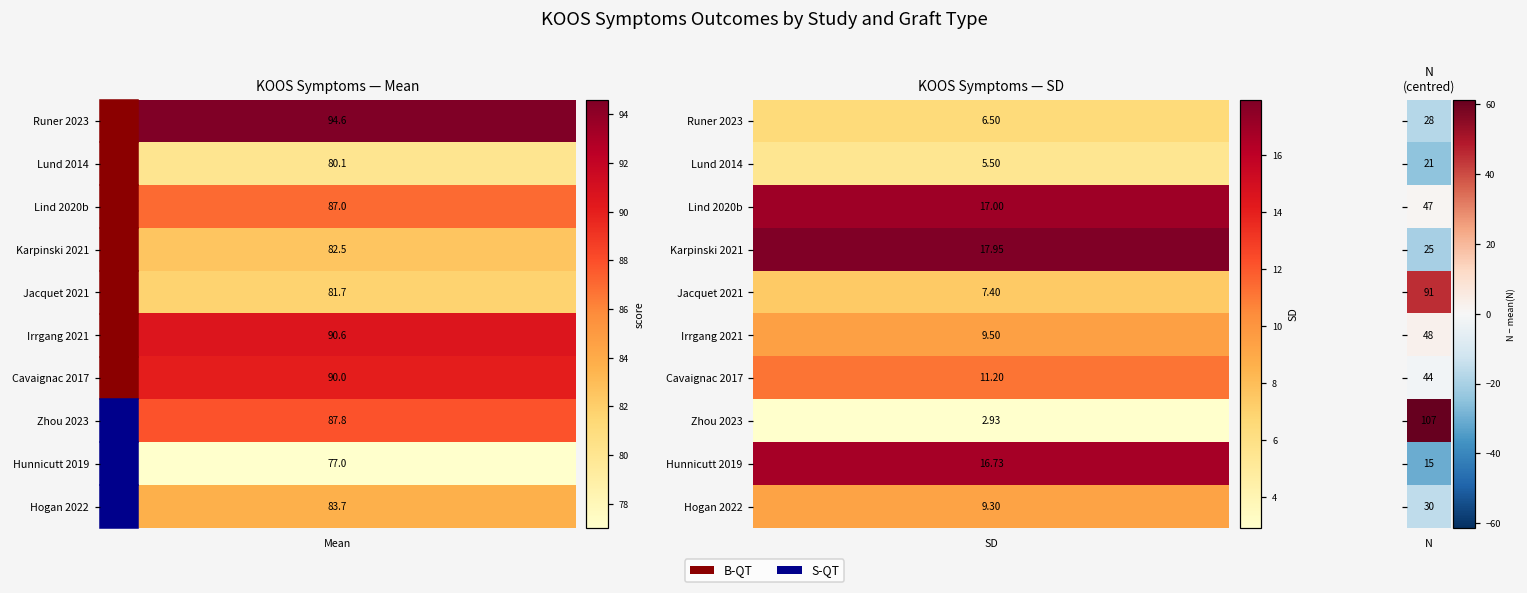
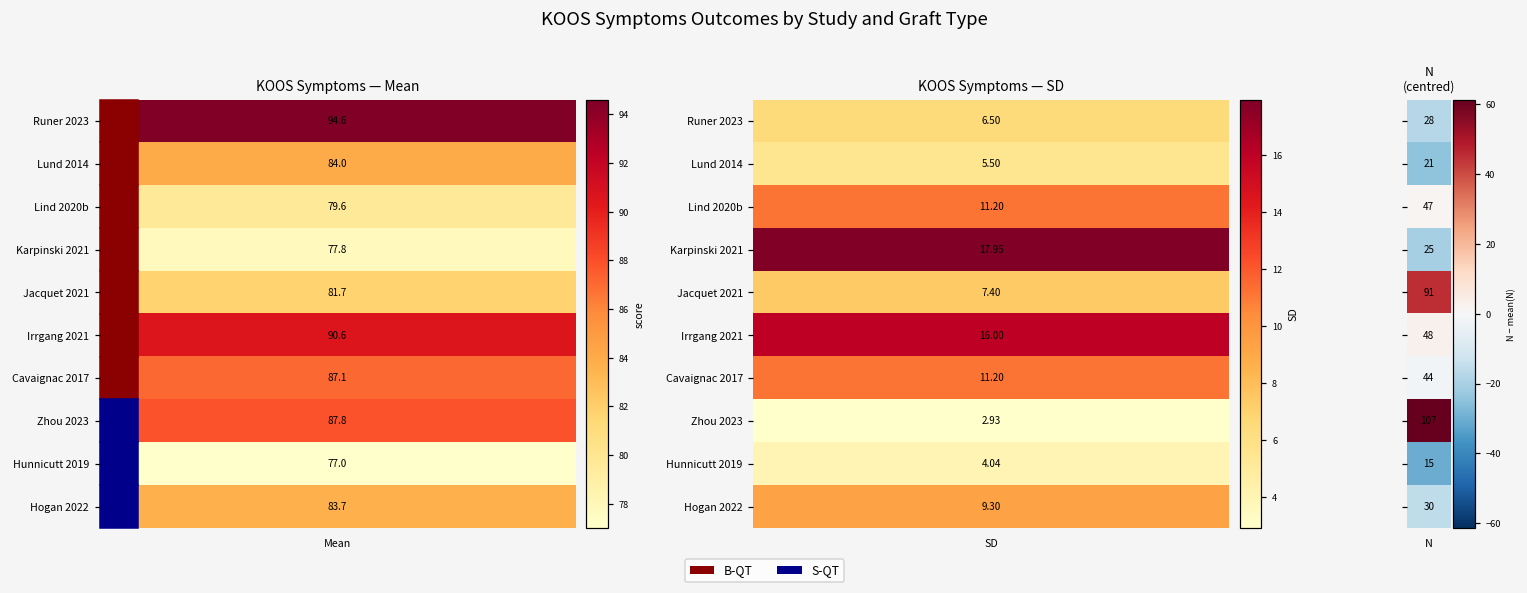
  {
    "KOOS Symptoms — Mean": {
      "Runer 2023": {
        "Mean": 94.6
      },
      "Lund 2014": {
-       "Mean": 80.1
+       "Mean": 84.0
      },
      "Lind 2020b": {
-       "Mean": 87.0
+       "Mean": 79.6
      },
      "Karpinski 2021": {
-       "Mean": 82.5
+       "Mean": 77.8
      },
      "Jacquet 2021": {
        "Mean": 81.7
      },
      "Irrgang 2021": {
        "Mean": 90.6
      },
      "Cavaignac 2017": {
-       "Mean": 90.0
+       "Mean": 87.1
      },
      "Zhou 2023": {
        "Mean": 87.8
      },
      "Hunnicutt 2019": {
        "Mean": 77.0
      },
      "Hogan 2022": {
        "Mean": 83.7
      }
    },
    "KOOS Symptoms — SD": {
      "Runer 2023": {
        "SD": 6.50
      },
      "Lund 2014": {
        "SD": 5.50
      },
      "Lind 2020b": {
-       "SD": 17.00
+       "SD": 11.20
      },
      "Karpinski 2021": {
        "SD": 17.95
      },
      "Jacquet 2021": {
        "SD": 7.40
      },
      "Irrgang 2021": {
-       "SD": 9.50
+       "SD": 16.00
      },
      "Cavaignac 2017": {
        "SD": 11.20
      },
      "Zhou 2023": {
        "SD": 2.93
      },
      "Hunnicutt 2019": {
-       "SD": 16.73
+       "SD": 4.04
      },
      "Hogan 2022": {
        "SD": 9.30
      }
    }
  }
